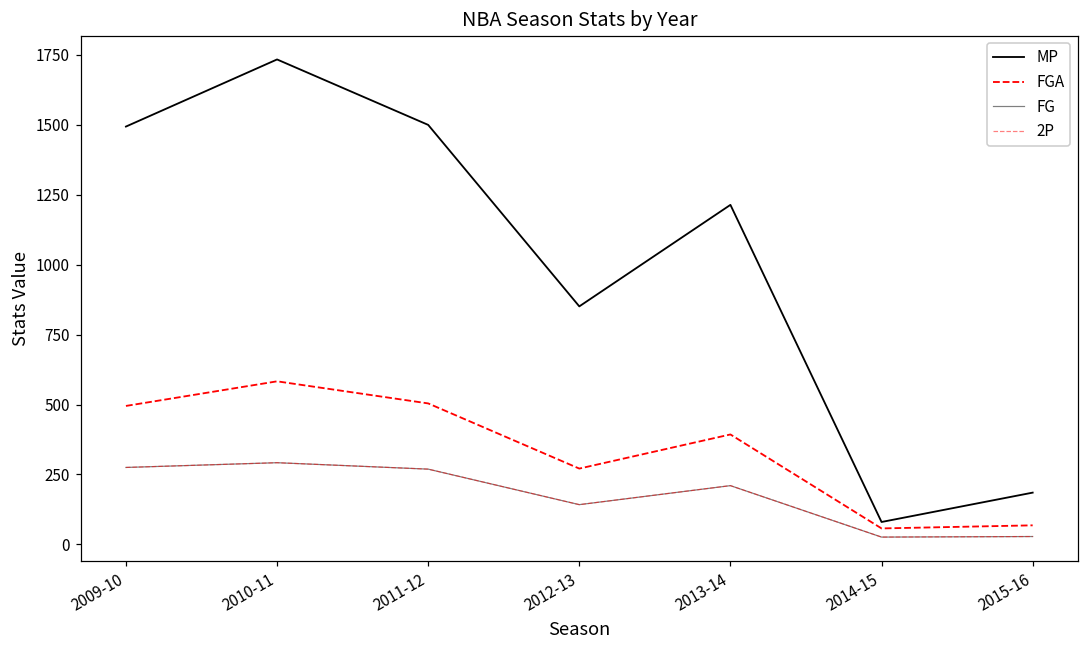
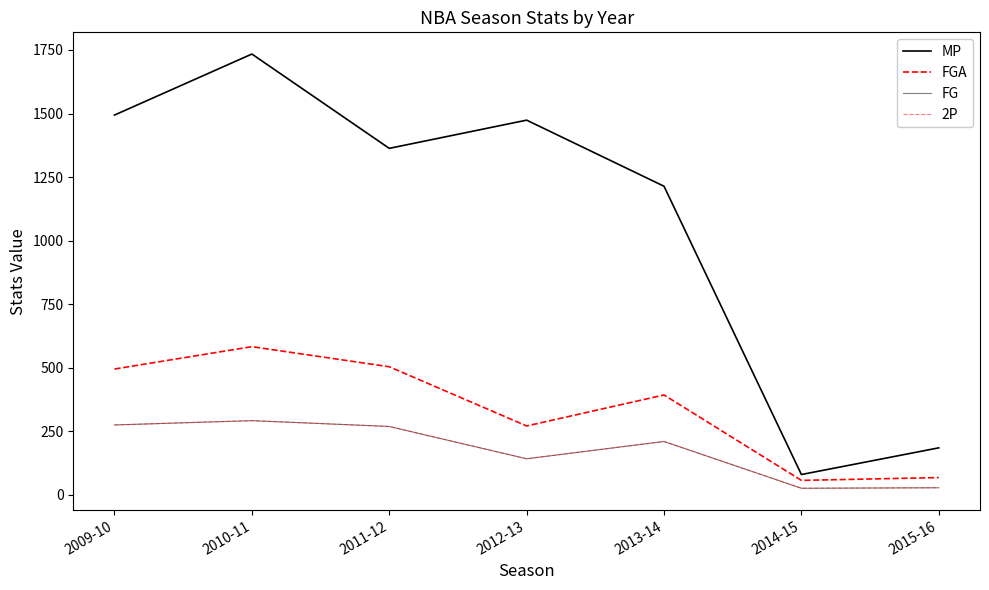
  {
    "MP": {
      "2009-10": 1490,
      "2010-11": 1730,
-     "2011-12": 1500,
-     "2012-13": 850,
+     "2011-12": 1360,
+     "2012-13": 1470,
      "2013-14": 1210,
      "2014-15": 80,
      "2015-16": 190
    }
  }
